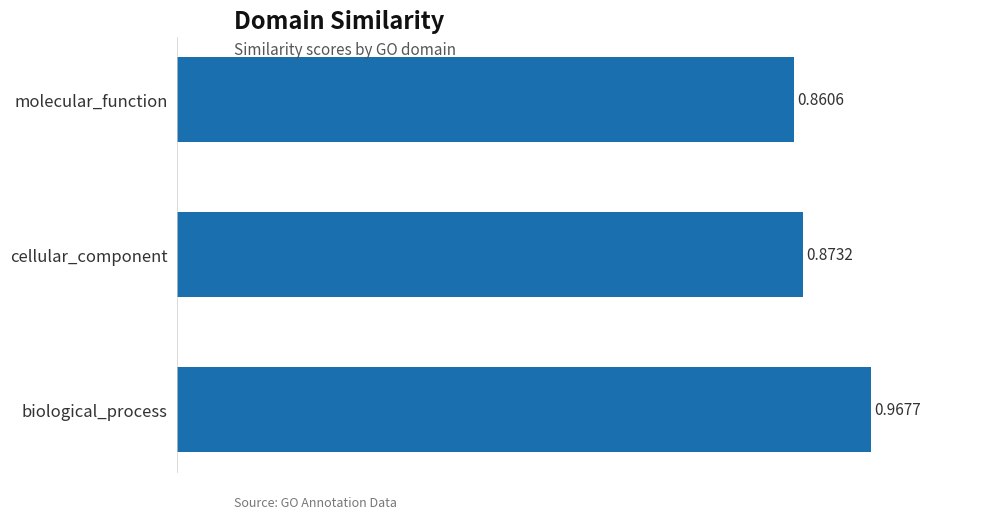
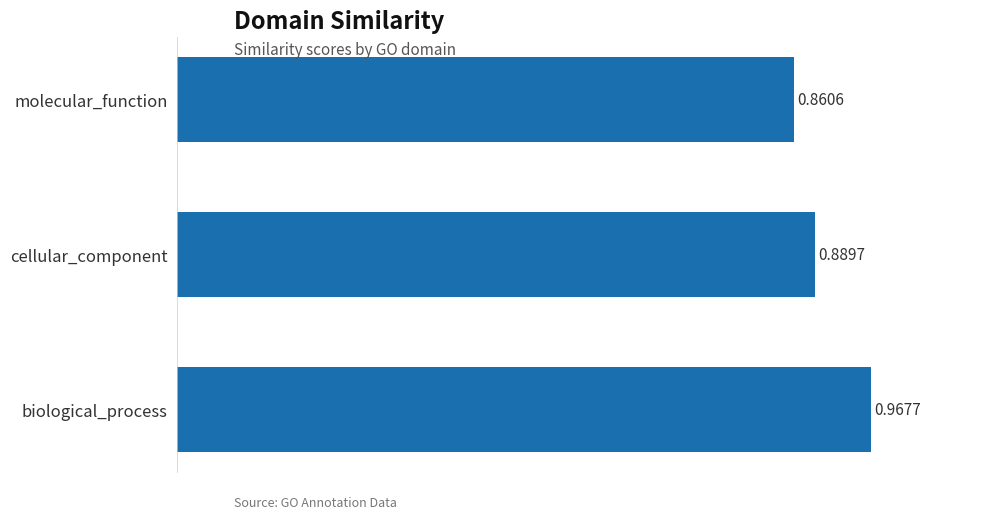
  {
    "molecular_function": 0.8606,
-   "cellular_component": 0.8732,
+   "cellular_component": 0.8897,
    "biological_process": 0.9677
  }
